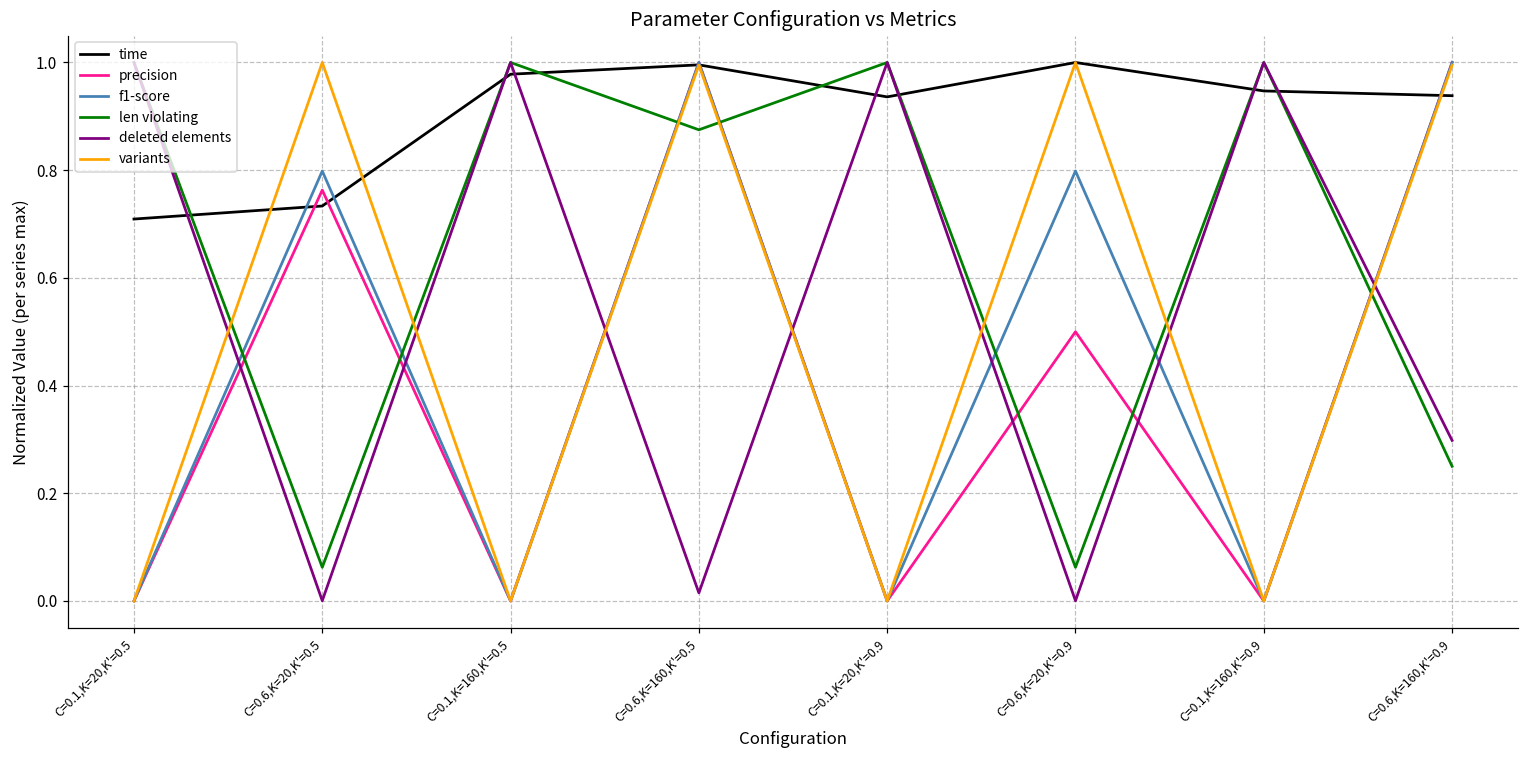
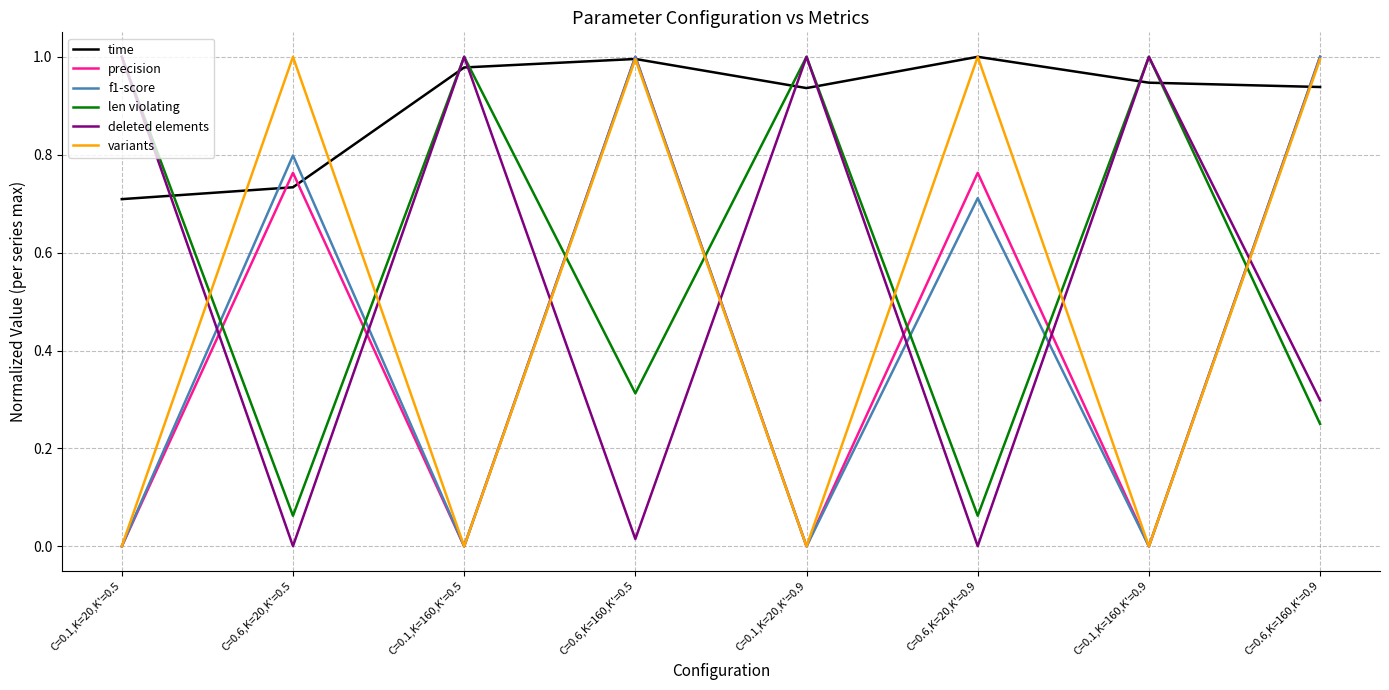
  {
    "time": {
      "C=0.1,K=20,K'=0.5": 0.71,
      "C=0.6,K=20,K'=0.5": 0.73,
      "C=0.1,K=160,K'=0.5": 0.98,
      "C=0.1,K=20,K'=0.9": 0.94,
      "C=0.1,K=160,K'=0.9": 0.95,
      "C=0.6,K=160,K'=0.9": 0.94
    },
    "precision": {
      "C=0.6,K=20,K'=0.5": 0.76,
-     "C=0.6,K=20,K'=0.9": 0.50
+     "C=0.6,K=20,K'=0.9": 0.76
    },
    "f1-score": {
      "C=0.6,K=20,K'=0.5": 0.80,
-     "C=0.6,K=20,K'=0.9": 0.80
+     "C=0.6,K=20,K'=0.9": 0.71
    },
    "len violating": {
      "C=0.6,K=20,K'=0.5": 0.06,
-     "C=0.6,K=160,K'=0.5": 0.88,
+     "C=0.6,K=160,K'=0.5": 0.31,
      "C=0.6,K=20,K'=0.9": 0.06,
      "C=0.6,K=160,K'=0.9": 0.25
    },
    "deleted elements": {
      "C=0.6,K=20,K'=0.5": 0.00,
      "C=0.6,K=160,K'=0.5": 0.01,
      "C=0.6,K=20,K'=0.9": 0.00,
      "C=0.6,K=160,K'=0.9": 0.30
    },
    "variants": {
      "C=0.6,K=20,K'=0.5": 1.00
    }
  }
